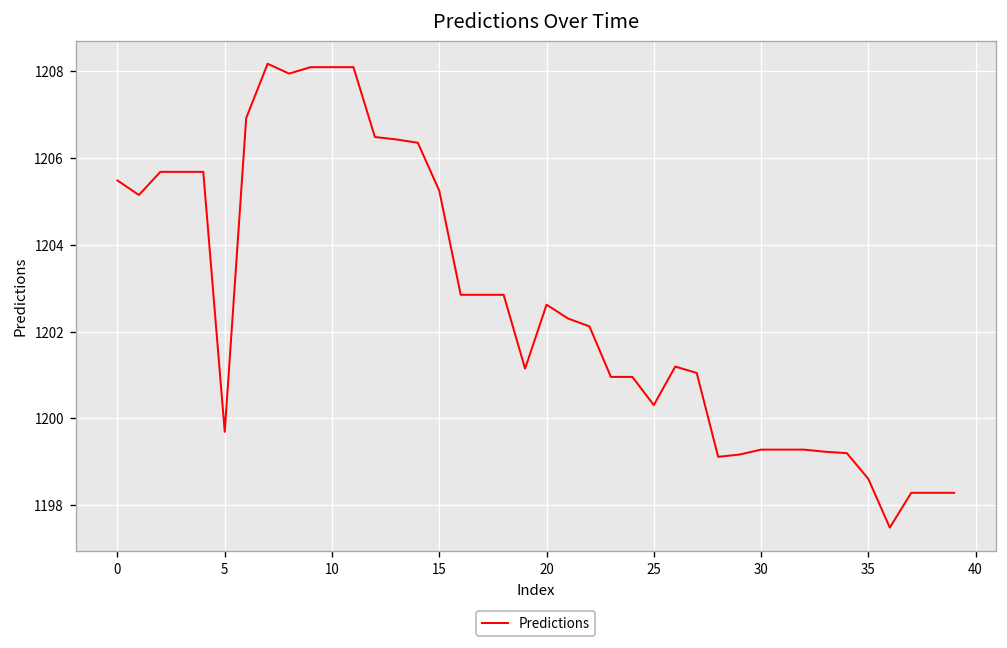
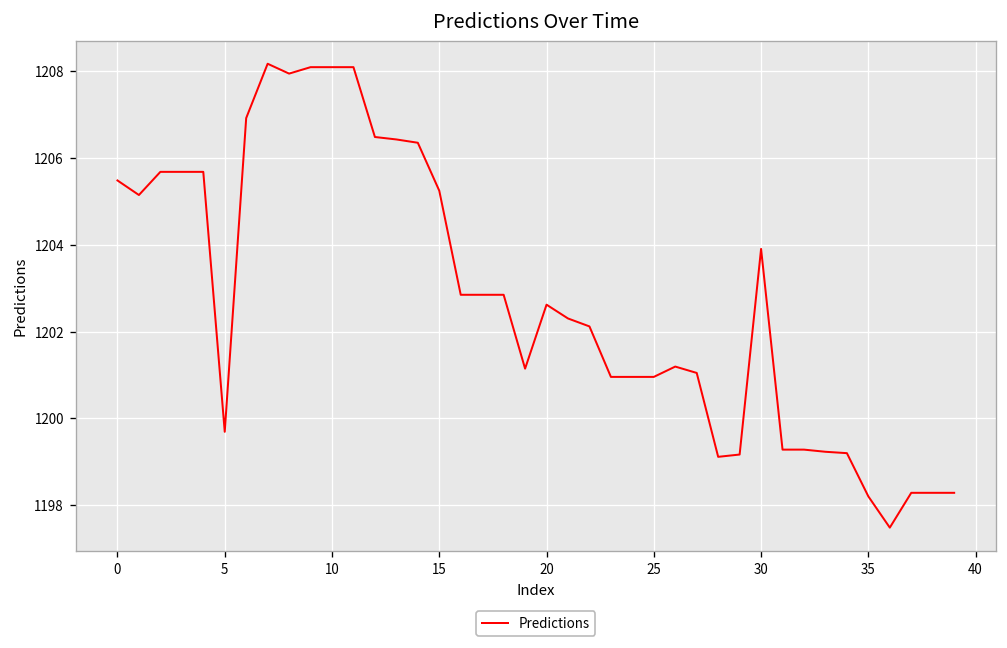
  {
    "0": 1205.5,
    "5": 1199.7,
    "10": 1208.1,
    "15": 1205.2,
    "20": 1202.6,
-   "25": 1200.3,
-   "30": 1199.3,
-   "35": 1198.6
+   "25": 1201.0,
+   "30": 1203.9,
+   "35": 1198.2
  }
